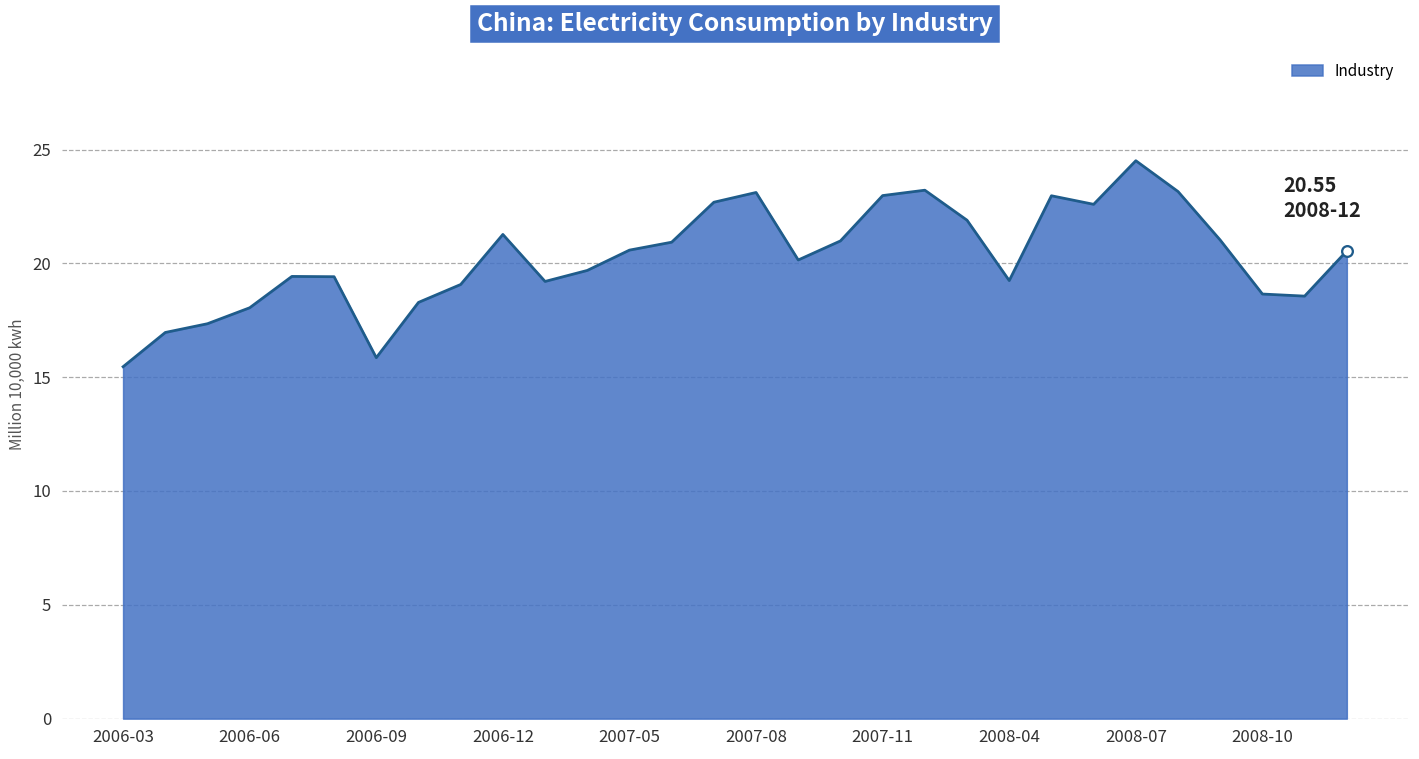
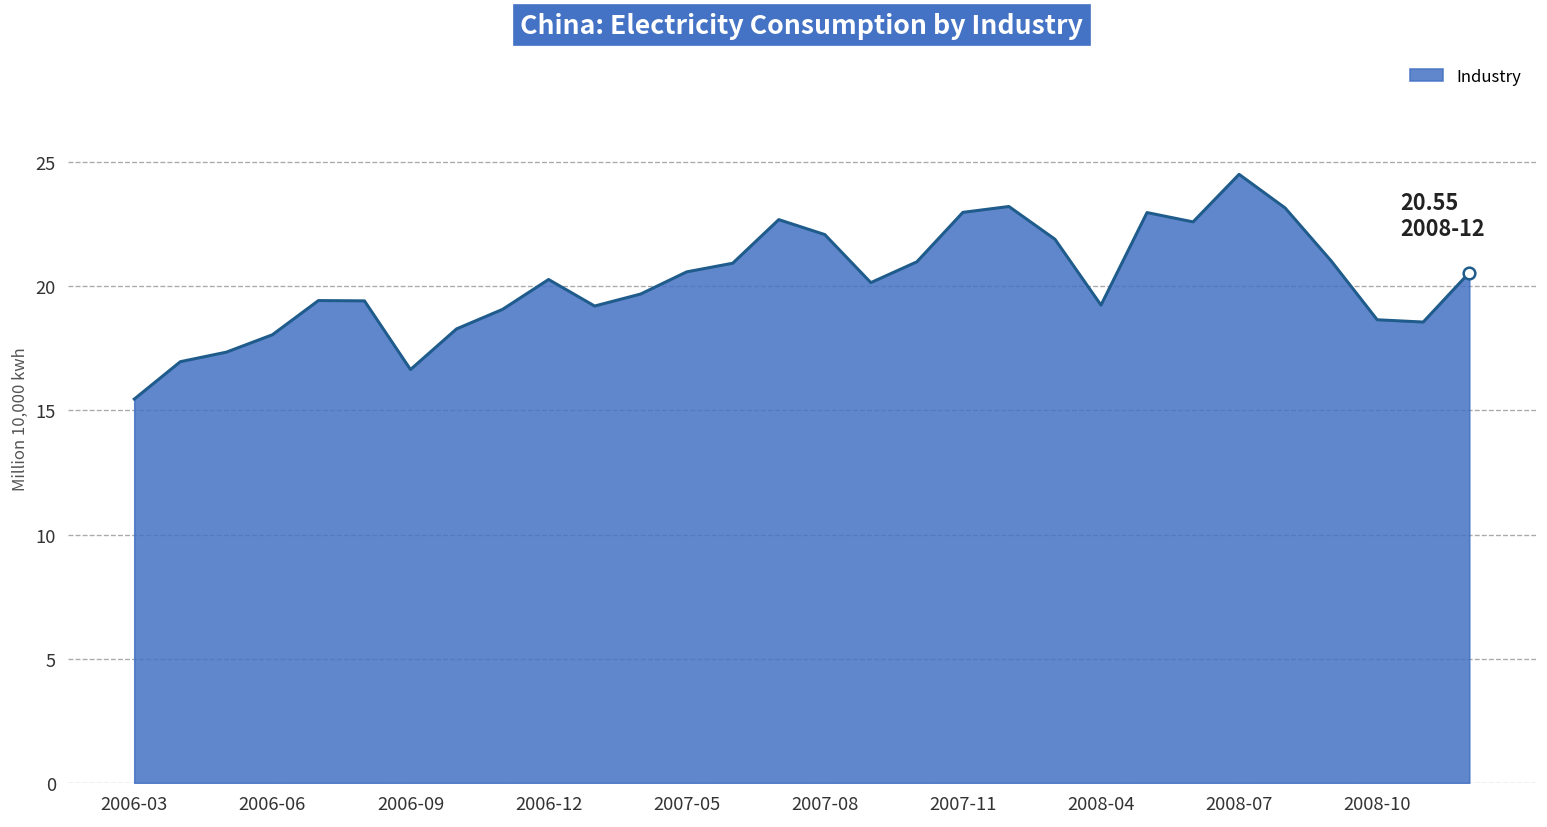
  {
    "Industry": {
      "2006-03": 15.5,
      "2006-06": 18.1,
-     "2006-09": 15.9,
-     "2006-12": 21.3,
+     "2006-09": 16.6,
+     "2006-12": 20.3,
      "2007-05": 20.6,
-     "2007-08": 23.1,
+     "2007-08": 22.1,
      "2007-11": 23.0,
      "2008-04": 19.2,
      "2008-07": 24.5,
      "2008-10": 18.7
    }
  }
